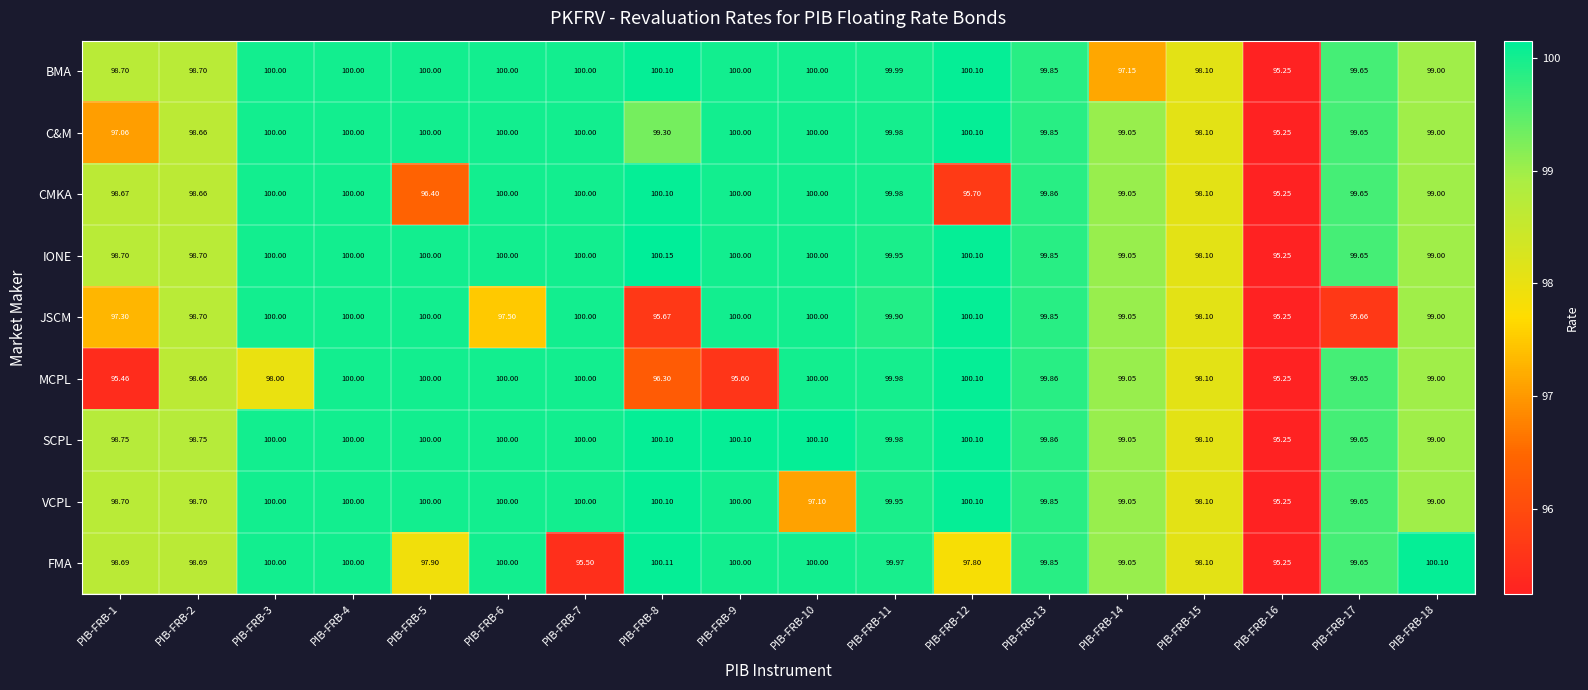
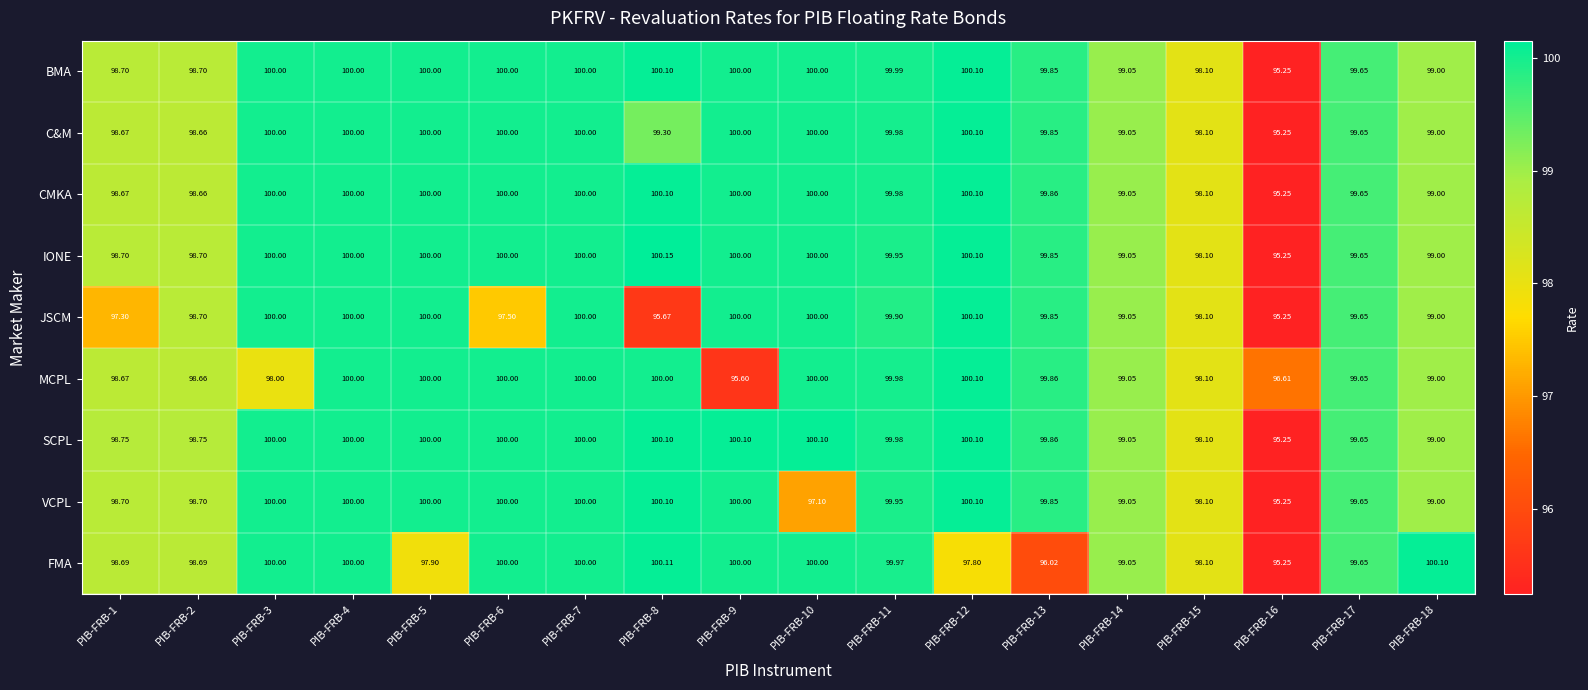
  {
    "BMA": {
      "PIB-FRB-1": 98.70,
      "PIB-FRB-2": 98.70,
      "PIB-FRB-3": 100.00,
      "PIB-FRB-4": 100.00,
      "PIB-FRB-5": 100.00,
      "PIB-FRB-6": 100.00,
      "PIB-FRB-7": 100.00,
      "PIB-FRB-8": 100.10,
      "PIB-FRB-9": 100.00,
      "PIB-FRB-10": 100.00,
      "PIB-FRB-11": 99.99,
      "PIB-FRB-12": 100.10,
      "PIB-FRB-13": 99.85,
-     "PIB-FRB-14": 97.15,
+     "PIB-FRB-14": 99.05,
      "PIB-FRB-15": 98.10,
      "PIB-FRB-16": 95.25,
      "PIB-FRB-17": 99.65,
      "PIB-FRB-18": 99.00
    },
    "C&M": {
-     "PIB-FRB-1": 97.06,
+     "PIB-FRB-1": 98.67,
      "PIB-FRB-2": 98.66,
      "PIB-FRB-3": 100.00,
      "PIB-FRB-4": 100.00,
      "PIB-FRB-5": 100.00,
      "PIB-FRB-6": 100.00,
      "PIB-FRB-7": 100.00,
      "PIB-FRB-8": 99.30,
      "PIB-FRB-9": 100.00,
      "PIB-FRB-10": 100.00,
      "PIB-FRB-11": 99.98,
      "PIB-FRB-12": 100.10,
      "PIB-FRB-13": 99.85,
      "PIB-FRB-14": 99.05,
      "PIB-FRB-15": 98.10,
      "PIB-FRB-16": 95.25,
      "PIB-FRB-17": 99.65,
      "PIB-FRB-18": 99.00
    },
    "CMKA": {
      "PIB-FRB-1": 98.67,
      "PIB-FRB-2": 98.66,
      "PIB-FRB-3": 100.00,
      "PIB-FRB-4": 100.00,
-     "PIB-FRB-5": 96.40,
+     "PIB-FRB-5": 100.00,
      "PIB-FRB-6": 100.00,
      "PIB-FRB-7": 100.00,
      "PIB-FRB-8": 100.10,
      "PIB-FRB-9": 100.00,
      "PIB-FRB-10": 100.00,
      "PIB-FRB-11": 99.98,
-     "PIB-FRB-12": 95.70,
+     "PIB-FRB-12": 100.10,
      "PIB-FRB-13": 99.86,
      "PIB-FRB-14": 99.05,
      "PIB-FRB-15": 98.10,
      "PIB-FRB-16": 95.25,
      "PIB-FRB-17": 99.65,
      "PIB-FRB-18": 99.00
    },
    "IONE": {
      "PIB-FRB-1": 98.70,
      "PIB-FRB-2": 98.70,
      "PIB-FRB-3": 100.00,
      "PIB-FRB-4": 100.00,
      "PIB-FRB-5": 100.00,
      "PIB-FRB-6": 100.00,
      "PIB-FRB-7": 100.00,
      "PIB-FRB-8": 100.15,
      "PIB-FRB-9": 100.00,
      "PIB-FRB-10": 100.00,
      "PIB-FRB-11": 99.95,
      "PIB-FRB-12": 100.10,
      "PIB-FRB-13": 99.85,
      "PIB-FRB-14": 99.05,
      "PIB-FRB-15": 98.10,
      "PIB-FRB-16": 95.25,
      "PIB-FRB-17": 99.65,
      "PIB-FRB-18": 99.00
    },
    "JSCM": {
      "PIB-FRB-1": 97.30,
      "PIB-FRB-2": 98.70,
      "PIB-FRB-3": 100.00,
      "PIB-FRB-4": 100.00,
      "PIB-FRB-5": 100.00,
      "PIB-FRB-6": 97.50,
      "PIB-FRB-7": 100.00,
      "PIB-FRB-8": 95.67,
      "PIB-FRB-9": 100.00,
      "PIB-FRB-10": 100.00,
      "PIB-FRB-11": 99.90,
      "PIB-FRB-12": 100.10,
      "PIB-FRB-13": 99.85,
      "PIB-FRB-14": 99.05,
      "PIB-FRB-15": 98.10,
      "PIB-FRB-16": 95.25,
-     "PIB-FRB-17": 95.66,
+     "PIB-FRB-17": 99.65,
      "PIB-FRB-18": 99.00
    },
    "MCPL": {
-     "PIB-FRB-1": 95.46,
+     "PIB-FRB-1": 98.67,
      "PIB-FRB-2": 98.66,
      "PIB-FRB-3": 98.00,
      "PIB-FRB-4": 100.00,
      "PIB-FRB-5": 100.00,
      "PIB-FRB-6": 100.00,
      "PIB-FRB-7": 100.00,
-     "PIB-FRB-8": 96.30,
+     "PIB-FRB-8": 100.00,
      "PIB-FRB-9": 95.60,
      "PIB-FRB-10": 100.00,
      "PIB-FRB-11": 99.98,
      "PIB-FRB-12": 100.10,
      "PIB-FRB-13": 99.86,
      "PIB-FRB-14": 99.05,
      "PIB-FRB-15": 98.10,
-     "PIB-FRB-16": 95.25,
+     "PIB-FRB-16": 96.61,
      "PIB-FRB-17": 99.65,
      "PIB-FRB-18": 99.00
    },
    "SCPL": {
      "PIB-FRB-1": 98.75,
      "PIB-FRB-2": 98.75,
      "PIB-FRB-3": 100.00,
      "PIB-FRB-4": 100.00,
      "PIB-FRB-5": 100.00,
      "PIB-FRB-6": 100.00,
      "PIB-FRB-7": 100.00,
      "PIB-FRB-8": 100.10,
      "PIB-FRB-9": 100.10,
      "PIB-FRB-10": 100.10,
      "PIB-FRB-11": 99.98,
      "PIB-FRB-12": 100.10,
      "PIB-FRB-13": 99.86,
      "PIB-FRB-14": 99.05,
      "PIB-FRB-15": 98.10,
      "PIB-FRB-16": 95.25,
      "PIB-FRB-17": 99.65,
      "PIB-FRB-18": 99.00
    },
    "VCPL": {
      "PIB-FRB-1": 98.70,
      "PIB-FRB-2": 98.70,
      "PIB-FRB-3": 100.00,
      "PIB-FRB-4": 100.00,
      "PIB-FRB-5": 100.00,
      "PIB-FRB-6": 100.00,
      "PIB-FRB-7": 100.00,
      "PIB-FRB-8": 100.10,
      "PIB-FRB-9": 100.00,
      "PIB-FRB-10": 97.10,
      "PIB-FRB-11": 99.95,
      "PIB-FRB-12": 100.10,
      "PIB-FRB-13": 99.85,
      "PIB-FRB-14": 99.05,
      "PIB-FRB-15": 98.10,
      "PIB-FRB-16": 95.25,
      "PIB-FRB-17": 99.65,
      "PIB-FRB-18": 99.00
    },
    "FMA": {
      "PIB-FRB-1": 98.69,
      "PIB-FRB-2": 98.69,
      "PIB-FRB-3": 100.00,
      "PIB-FRB-4": 100.00,
      "PIB-FRB-5": 97.90,
      "PIB-FRB-6": 100.00,
-     "PIB-FRB-7": 95.50,
+     "PIB-FRB-7": 100.00,
      "PIB-FRB-8": 100.11,
      "PIB-FRB-9": 100.00,
      "PIB-FRB-10": 100.00,
      "PIB-FRB-11": 99.97,
      "PIB-FRB-12": 97.80,
-     "PIB-FRB-13": 99.85,
+     "PIB-FRB-13": 96.02,
      "PIB-FRB-14": 99.05,
      "PIB-FRB-15": 98.10,
      "PIB-FRB-16": 95.25,
      "PIB-FRB-17": 99.65,
      "PIB-FRB-18": 100.10
    }
  }
